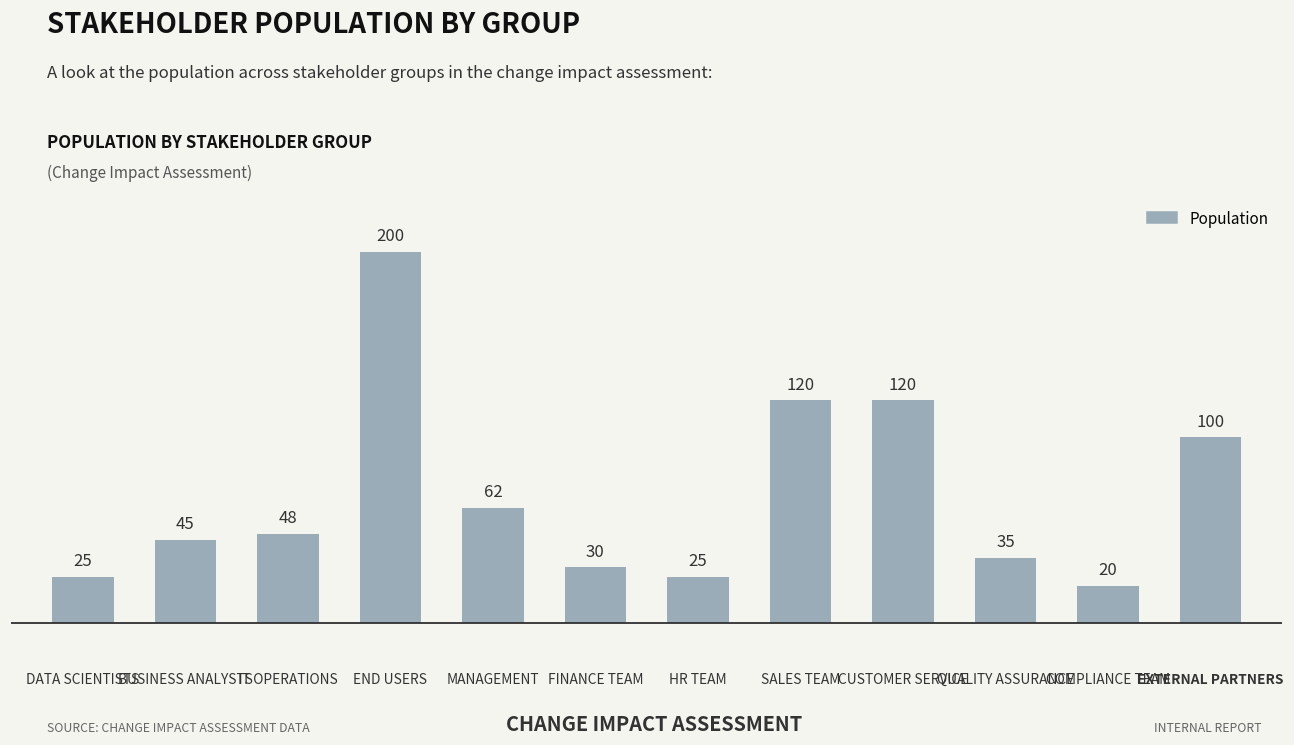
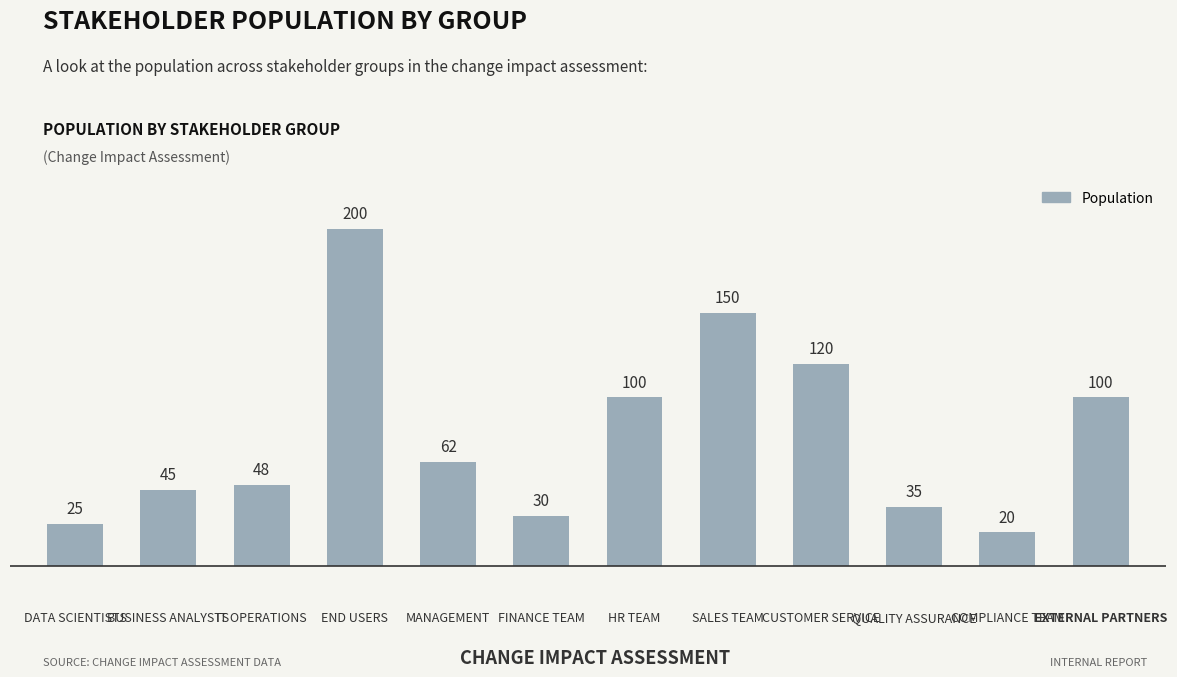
  {
    "IT OPERATIONS": 48,
    "END USERS": 200,
    "MANAGEMENT": 62,
    "FINANCE TEAM": 30,
-   "HR TEAM": 25,
-   "SALES TEAM": 120
+   "HR TEAM": 100,
+   "SALES TEAM": 150
  }
